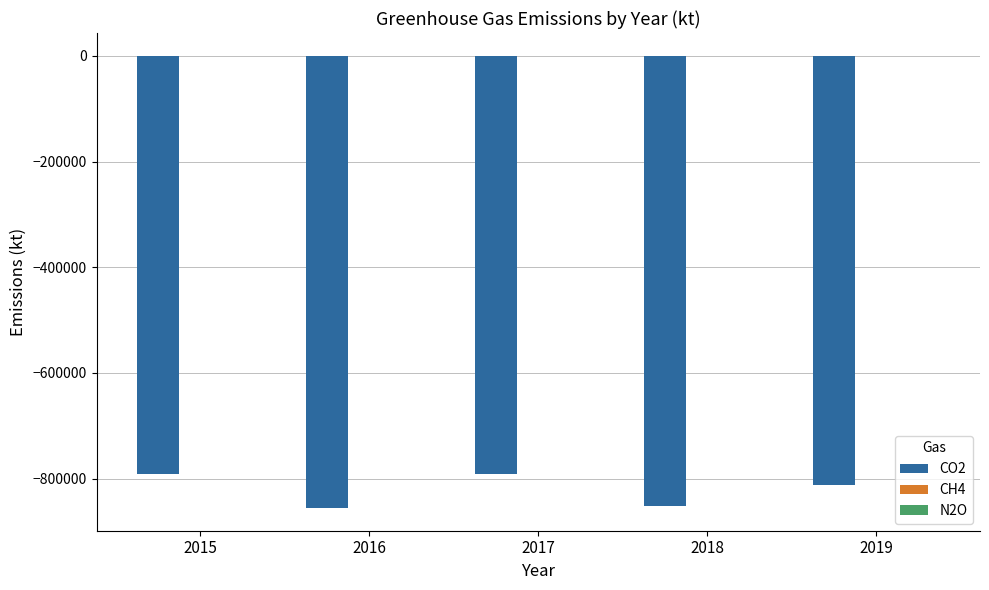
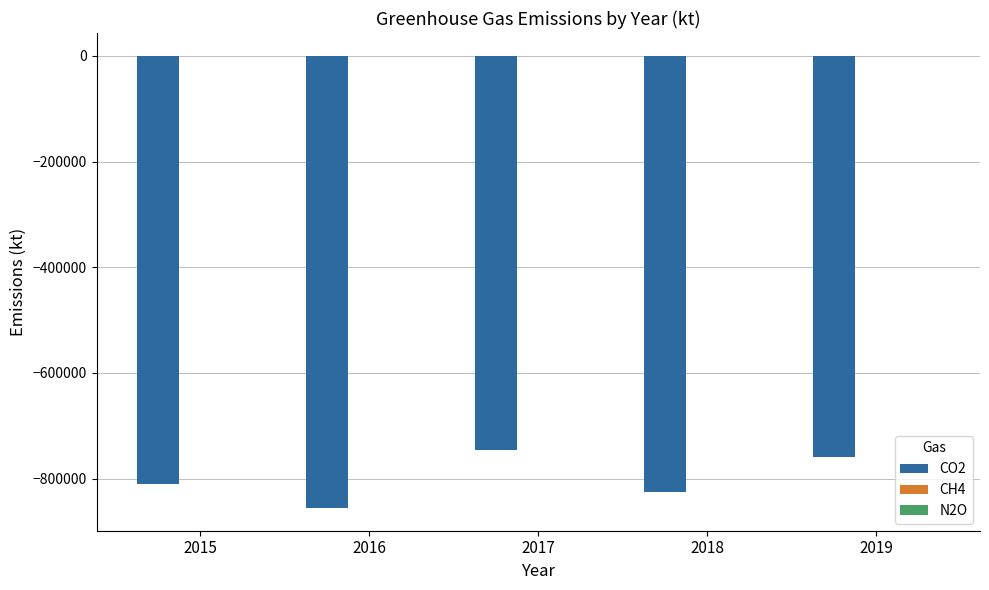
  {
    "CO2": {
-     "2015": -790000,
+     "2015": -810000,
      "2016": -860000,
-     "2017": -790000,
-     "2018": -850000,
-     "2019": -810000
+     "2017": -750000,
+     "2018": -820000,
+     "2019": -760000
    }
  }
